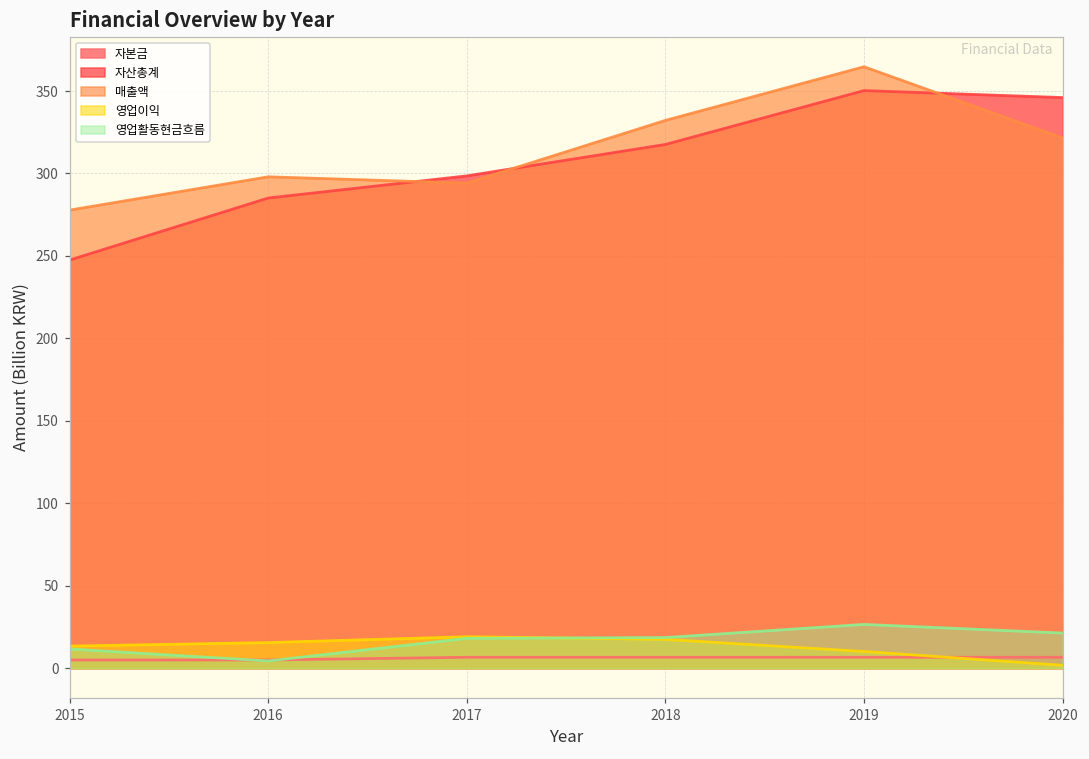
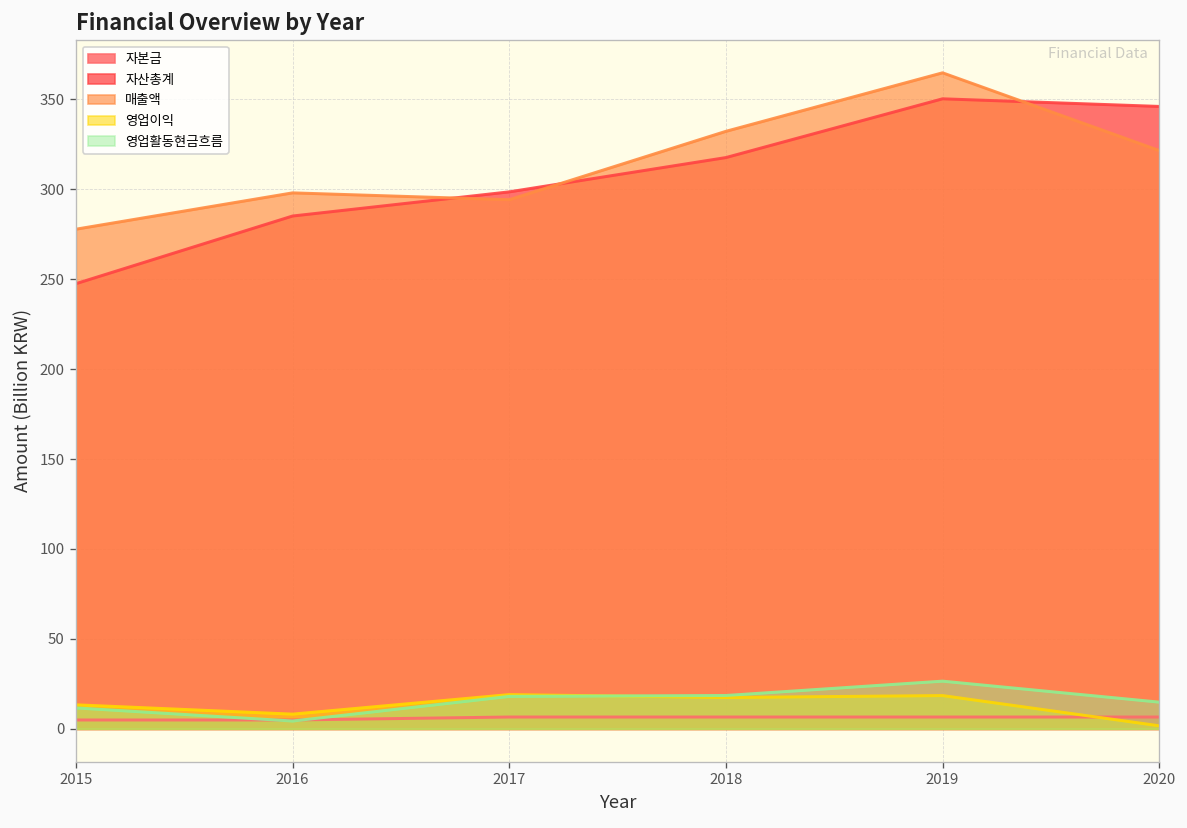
  {
    "영업이익": {
      "2015": 13,
-     "2016": 16,
-     "2019": 10,
+     "2016": 8,
+     "2019": 19,
      "2020": 2
    },
    "영업활동현금흐름": {
      "2015": 12,
      "2019": 27,
-     "2020": 21
+     "2020": 15
    }
  }
